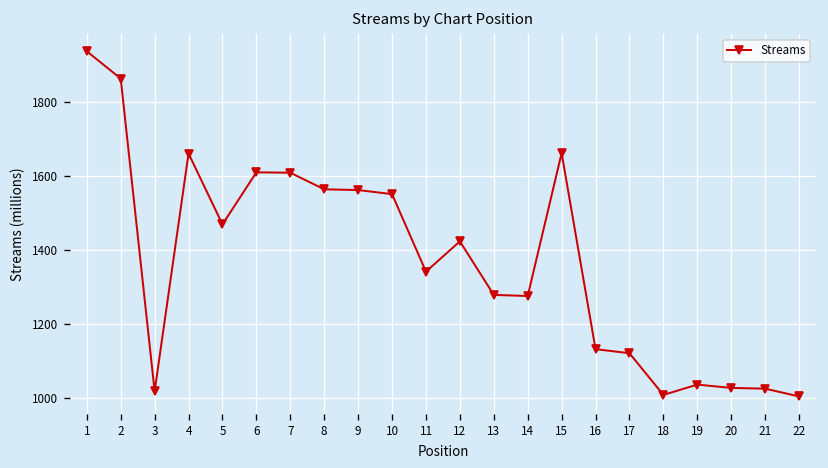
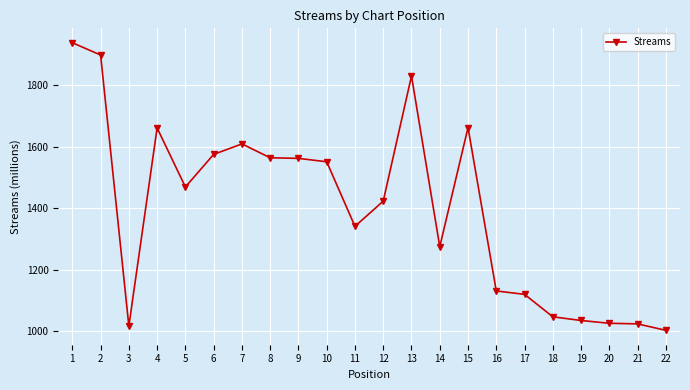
  {
    "1": 1940,
-   "2": 1860,
+   "2": 1900,
    "3": 1020,
    "4": 1660,
    "5": 1470,
-   "6": 1610,
+   "6": 1580,
    "7": 1610,
    "8": 1560,
    "9": 1560,
    "10": 1550,
    "11": 1340,
    "12": 1420,
-   "13": 1280,
+   "13": 1830,
    "14": 1280,
    "15": 1660,
    "16": 1130,
    "17": 1120,
-   "18": 1010,
+   "18": 1050,
    "19": 1040,
    "20": 1030,
    "21": 1020,
    "22": 1000
  }
